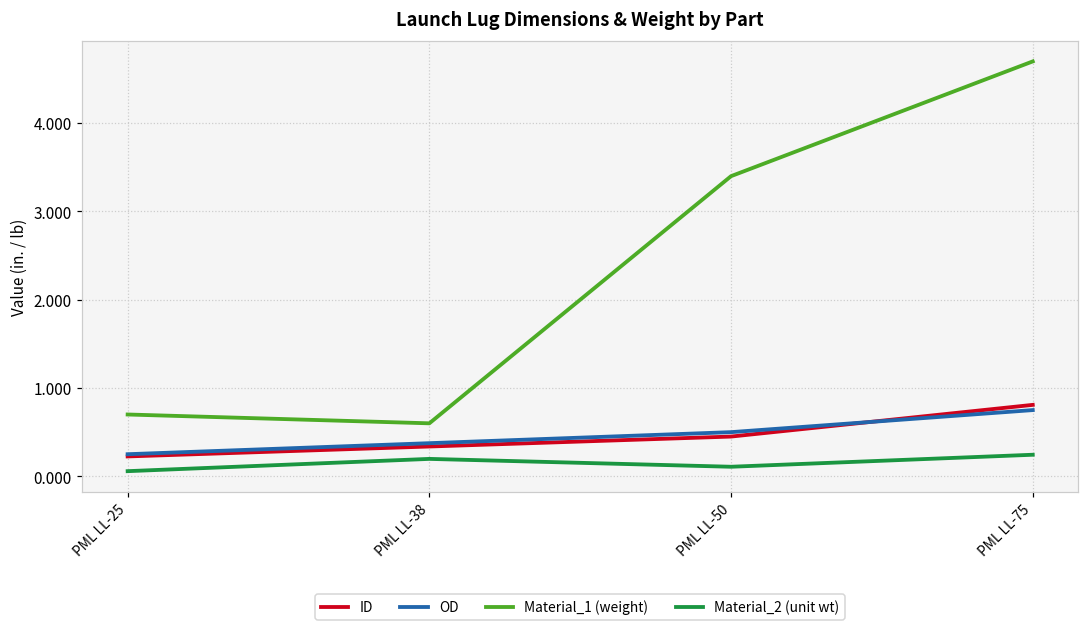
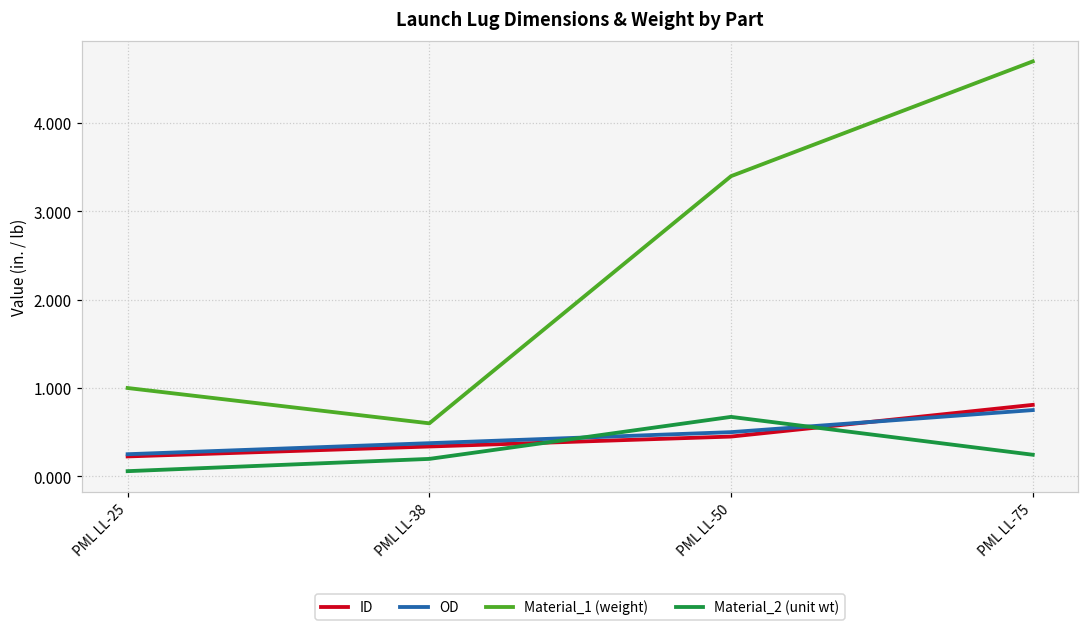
  {
    "ID": {
      "PML LL-38": 0.3,
      "PML LL-50": 0.5,
      "PML LL-75": 0.8
    },
    "OD": {
      "PML LL-38": 0.4,
      "PML LL-50": 0.5,
      "PML LL-75": 0.8
    },
    "Material_1 (weight)": {
-     "PML LL-25": 0.7,
+     "PML LL-25": 1.0,
      "PML LL-38": 0.6,
      "PML LL-50": 3.4,
      "PML LL-75": 4.7
    },
    "Material_2 (unit wt)": {
      "PML LL-25": 0.1,
      "PML LL-38": 0.2,
-     "PML LL-50": 0.1,
+     "PML LL-50": 0.7,
      "PML LL-75": 0.2
    }
  }
